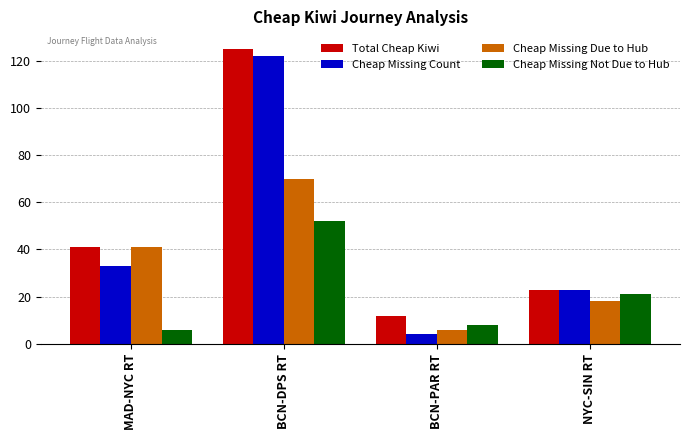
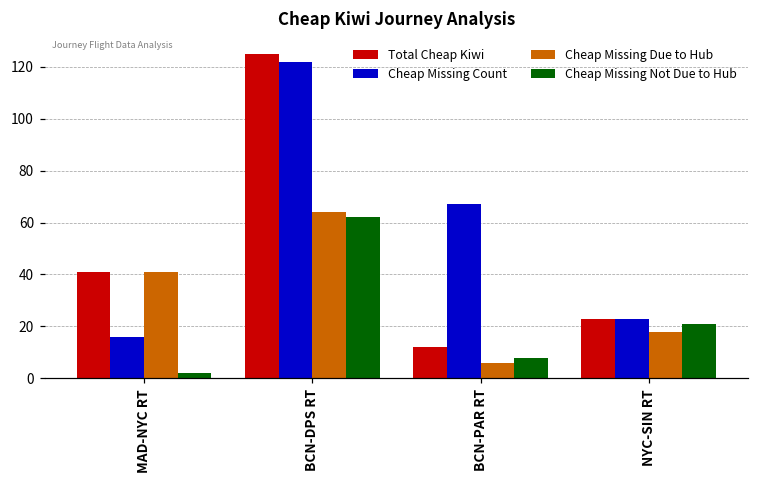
  {
    "Total Cheap Kiwi": {
      "MAD-NYC RT": 41,
      "BCN-DPS RT": 125,
      "BCN-PAR RT": 12,
      "NYC-SIN RT": 23
    },
    "Cheap Missing Count": {
-     "MAD-NYC RT": 33,
+     "MAD-NYC RT": 16,
      "BCN-DPS RT": 122,
-     "BCN-PAR RT": 4,
+     "BCN-PAR RT": 67,
      "NYC-SIN RT": 23
    },
    "Cheap Missing Due to Hub": {
      "MAD-NYC RT": 41,
-     "BCN-DPS RT": 70,
+     "BCN-DPS RT": 64,
      "BCN-PAR RT": 6,
      "NYC-SIN RT": 18
    },
    "Cheap Missing Not Due to Hub": {
-     "MAD-NYC RT": 6,
-     "BCN-DPS RT": 52,
+     "MAD-NYC RT": 2,
+     "BCN-DPS RT": 62,
      "BCN-PAR RT": 8,
      "NYC-SIN RT": 21
    }
  }
